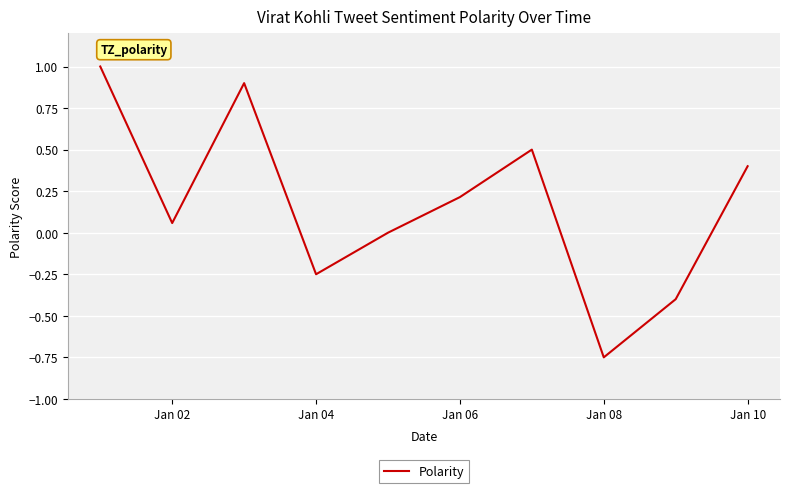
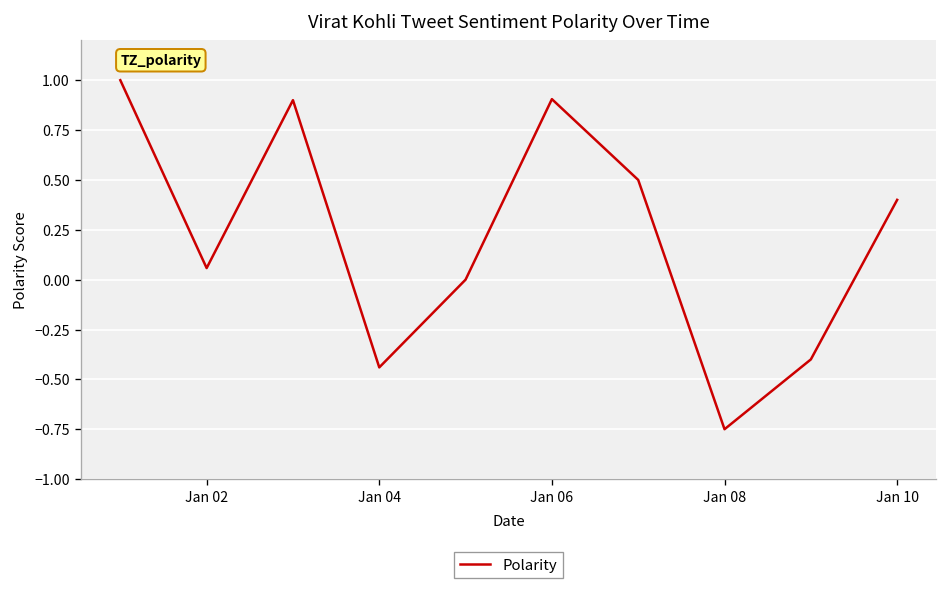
  {
    "Jan 02": 0.06,
-   "Jan 04": -0.25,
-   "Jan 06": 0.21,
+   "Jan 04": -0.44,
+   "Jan 06": 0.91,
    "Jan 08": -0.75,
    "Jan 10": 0.40
  }
